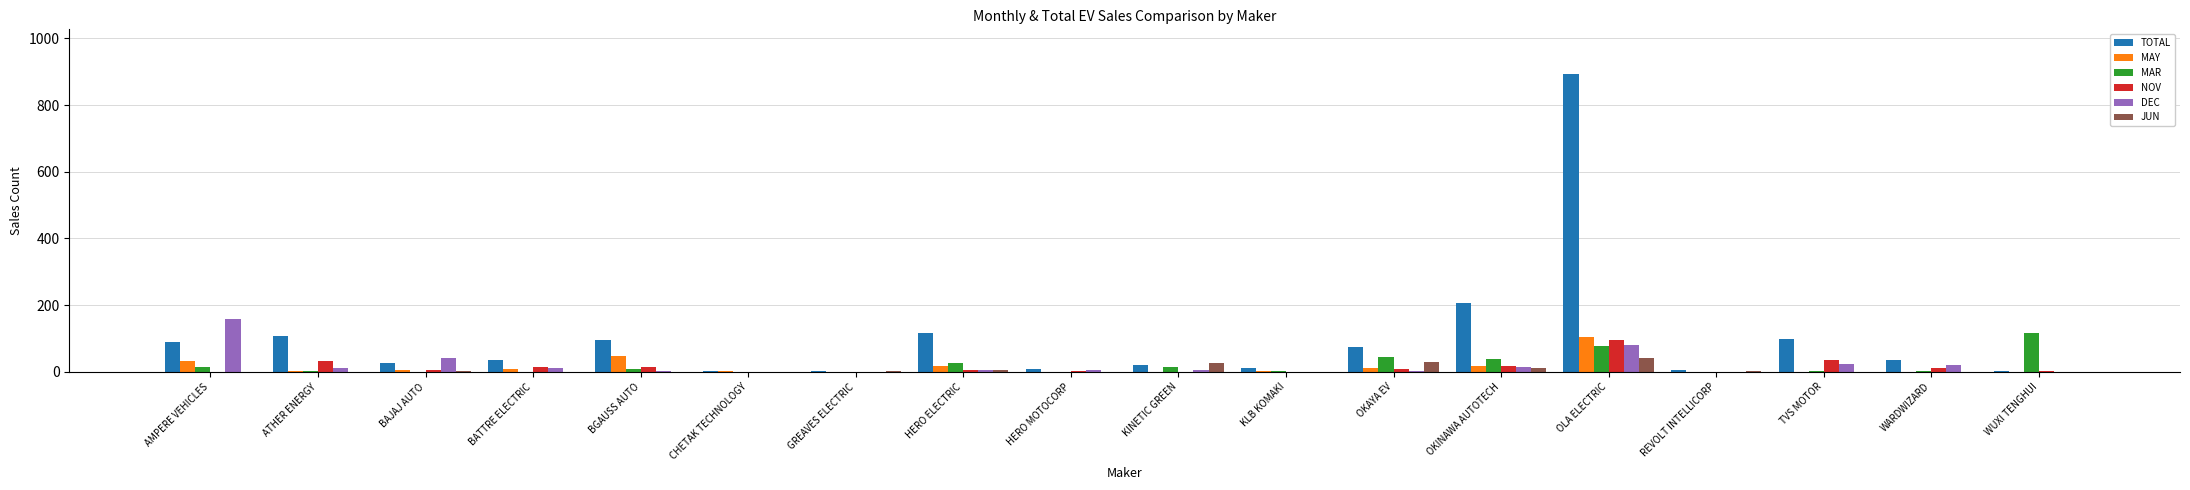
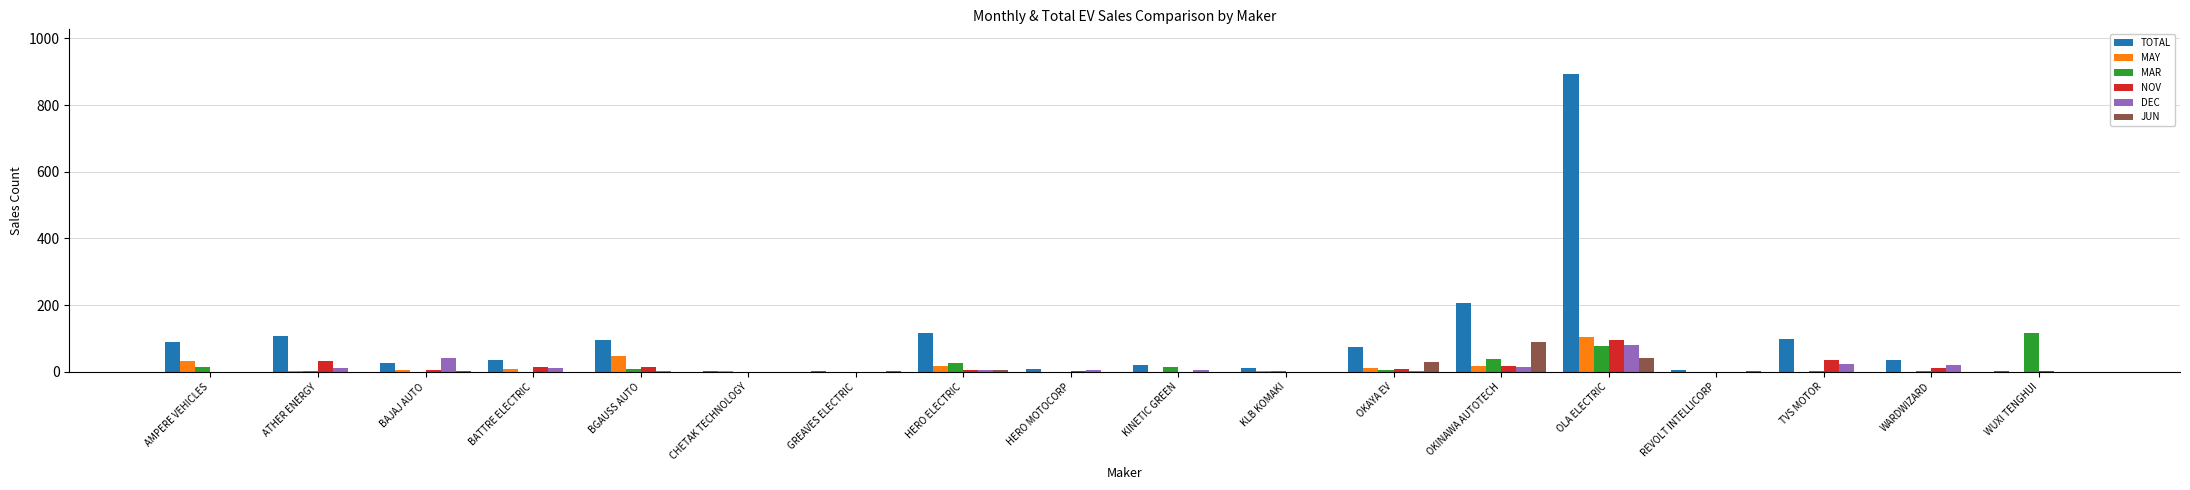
  {
    "TOTAL": {
      "AMPERE VEHICLES": 90,
      "ATHER ENERGY": 110,
      "BAJAJ AUTO": 30,
      "BATTRE ELECTRIC": 30,
      "BGAUSS AUTO": 90,
      "HERO ELECTRIC": 120,
      "KINETIC GREEN": 20,
      "KLB KOMAKI": 10,
      "OKAYA EV": 70,
      "OKINAWA AUTOTECH": 210,
      "OLA ELECTRIC": 890,
      "TVS MOTOR": 100,
      "WARDWIZARD": 40
    },
    "MAY": {
      "AMPERE VEHICLES": 30,
      "BATTRE ELECTRIC": 10,
      "BGAUSS AUTO": 50,
      "GREAVES ELECTRIC": 0,
      "HERO ELECTRIC": 20,
      "HERO MOTOCORP": 0,
      "KINETIC GREEN": 0,
      "OKAYA EV": 10,
      "OKINAWA AUTOTECH": 20,
      "OLA ELECTRIC": 100,
      "REVOLT INTELLICORP": 0,
      "TVS MOTOR": 0,
      "WARDWIZARD": 0,
      "WUXI TENGHUI": 0
    },
    "MAR": {
      "AMPERE VEHICLES": 10,
      "BAJAJ AUTO": 0,
      "BATTRE ELECTRIC": 0,
      "CHETAK TECHNOLOGY": 0,
      "GREAVES ELECTRIC": 0,
      "HERO ELECTRIC": 30,
      "HERO MOTOCORP": 0,
      "KINETIC GREEN": 10,
-     "OKAYA EV": 50,
+     "OKAYA EV": 10,
      "OKINAWA AUTOTECH": 40,
      "OLA ELECTRIC": 80,
      "REVOLT INTELLICORP": 0,
      "WUXI TENGHUI": 120
    },
    "NOV": {
      "AMPERE VEHICLES": 0,
      "ATHER ENERGY": 30,
      "BATTRE ELECTRIC": 10,
      "BGAUSS AUTO": 10,
      "CHETAK TECHNOLOGY": 0,
      "GREAVES ELECTRIC": 0,
      "KINETIC GREEN": 0,
      "KLB KOMAKI": 0,
      "OKAYA EV": 10,
      "OKINAWA AUTOTECH": 20,
      "OLA ELECTRIC": 100,
      "REVOLT INTELLICORP": 0,
      "TVS MOTOR": 40,
      "WARDWIZARD": 10
    },
    "DEC": {
-     "AMPERE VEHICLES": 160,
+     "AMPERE VEHICLES": 0,
      "ATHER ENERGY": 10,
      "BAJAJ AUTO": 40,
      "BATTRE ELECTRIC": 10,
      "CHETAK TECHNOLOGY": 0,
      "GREAVES ELECTRIC": 0,
      "KLB KOMAKI": 0,
      "OKINAWA AUTOTECH": 10,
      "OLA ELECTRIC": 80,
      "REVOLT INTELLICORP": 0,
      "TVS MOTOR": 20,
      "WARDWIZARD": 20,
      "WUXI TENGHUI": 0
    },
    "JUN": {
      "AMPERE VEHICLES": 0,
      "ATHER ENERGY": 0,
      "BATTRE ELECTRIC": 0,
      "BGAUSS AUTO": 0,
      "CHETAK TECHNOLOGY": 0,
      "HERO MOTOCORP": 0,
-     "KINETIC GREEN": 30,
+     "KINETIC GREEN": 0,
      "KLB KOMAKI": 0,
      "OKAYA EV": 30,
-     "OKINAWA AUTOTECH": 10,
+     "OKINAWA AUTOTECH": 90,
      "OLA ELECTRIC": 40,
      "TVS MOTOR": 0,
      "WARDWIZARD": 0,
      "WUXI TENGHUI": 0
    }
  }
